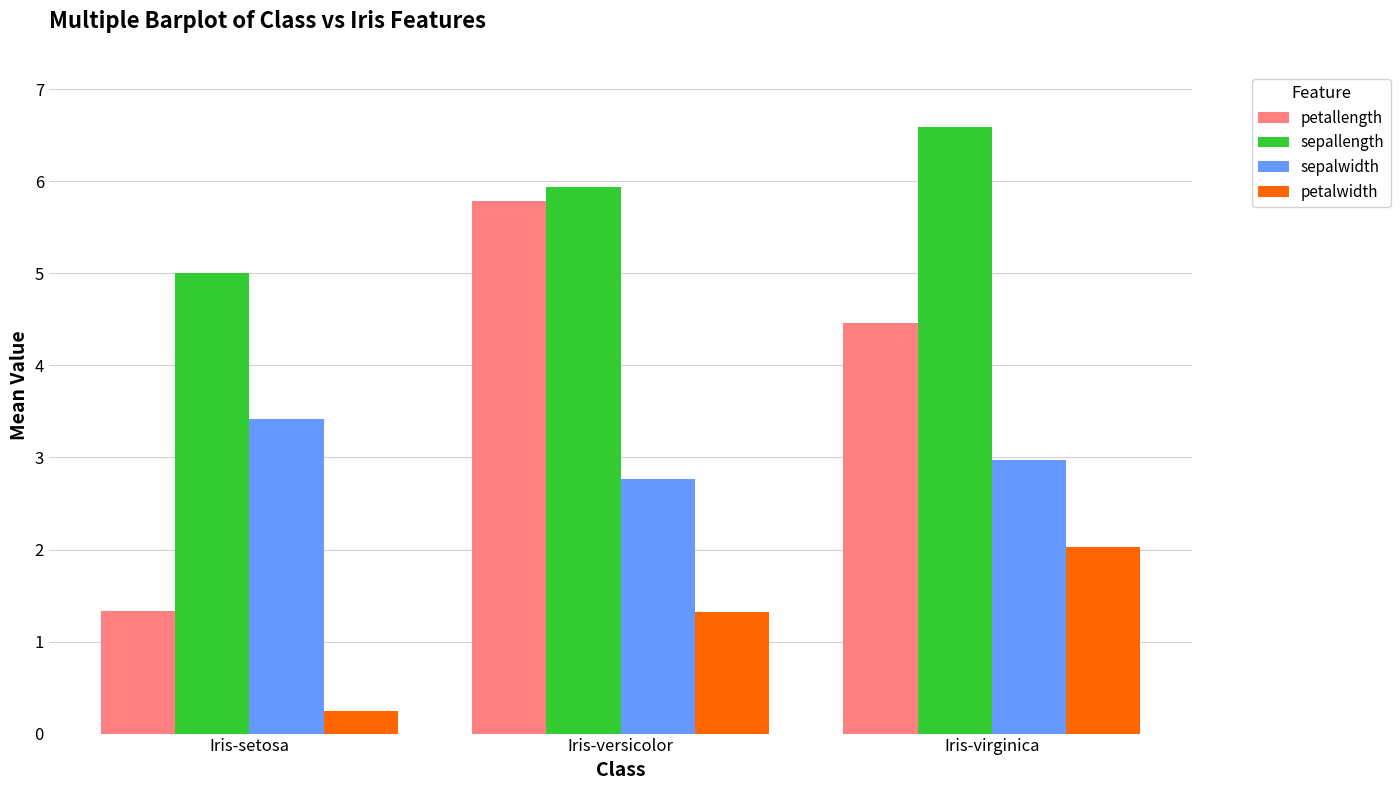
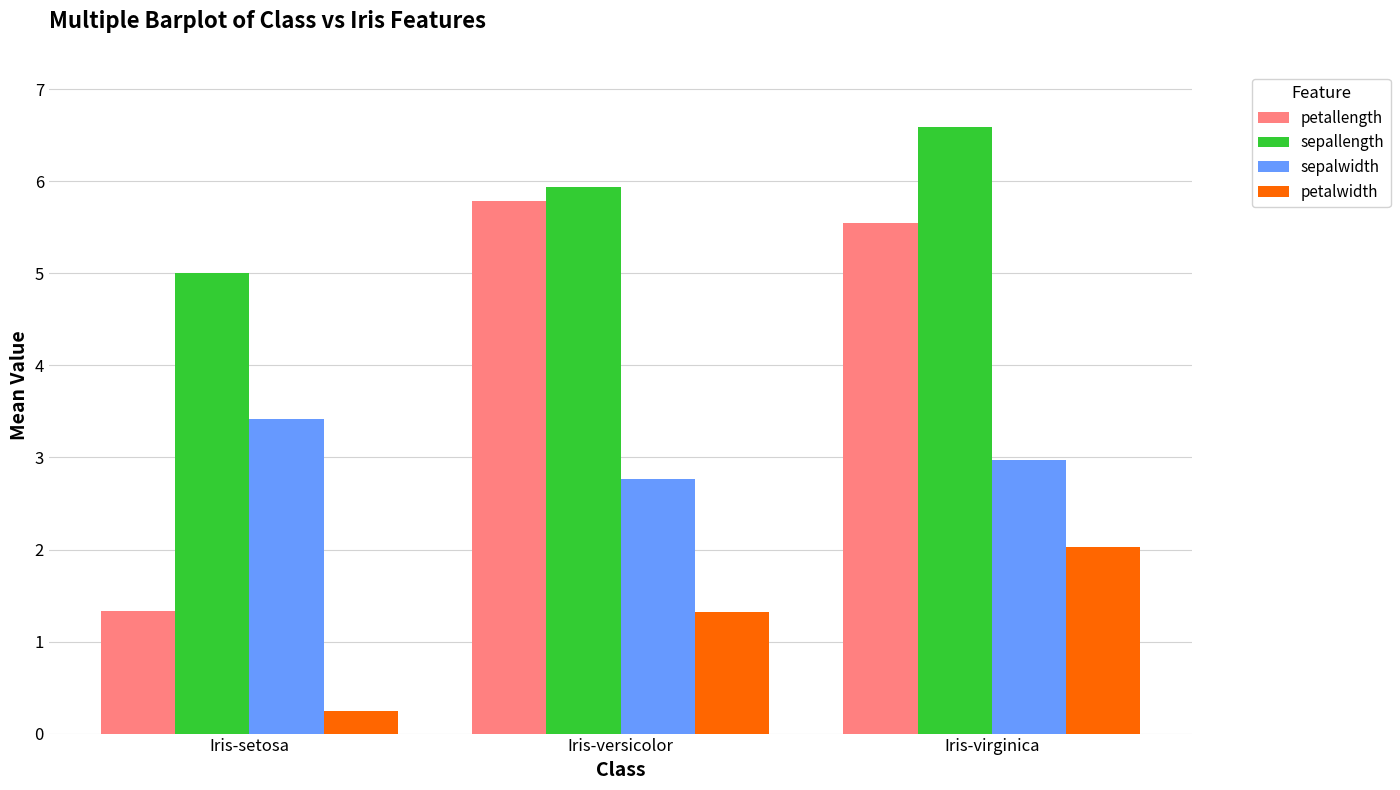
  {
    "petallength": {
      "Iris-setosa": 1.3,
      "Iris-versicolor": 5.8,
-     "Iris-virginica": 4.5
+     "Iris-virginica": 5.6
    },
    "sepallength": {
      "Iris-setosa": 5.0,
      "Iris-versicolor": 5.9,
      "Iris-virginica": 6.6
    },
    "sepalwidth": {
      "Iris-setosa": 3.4,
      "Iris-versicolor": 2.8,
      "Iris-virginica": 3.0
    },
    "petalwidth": {
      "Iris-setosa": 0.2,
      "Iris-versicolor": 1.3,
      "Iris-virginica": 2.0
    }
  }
